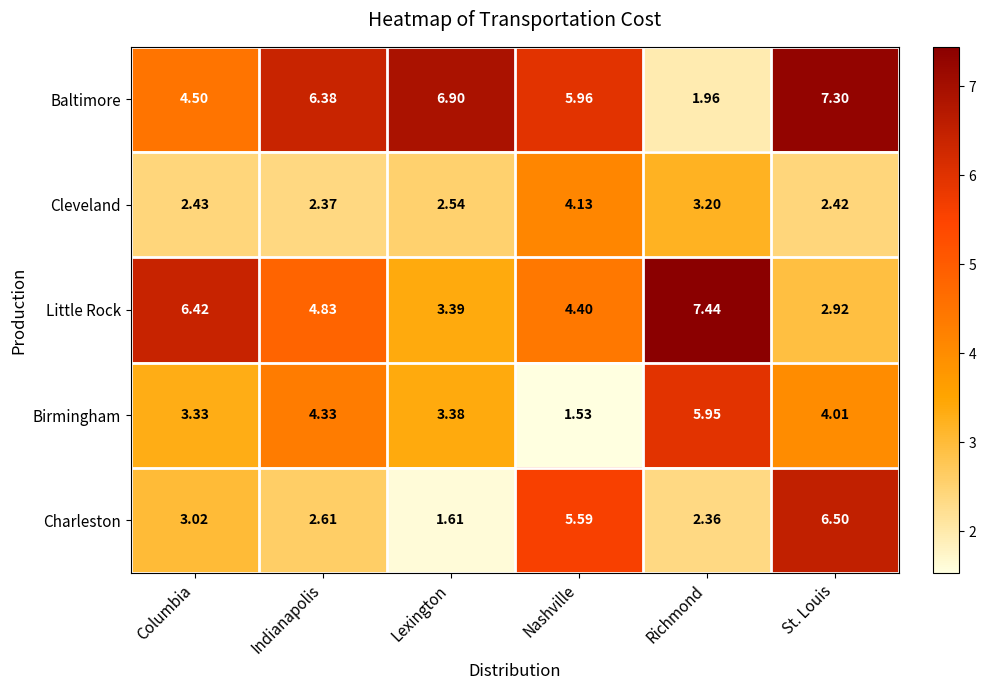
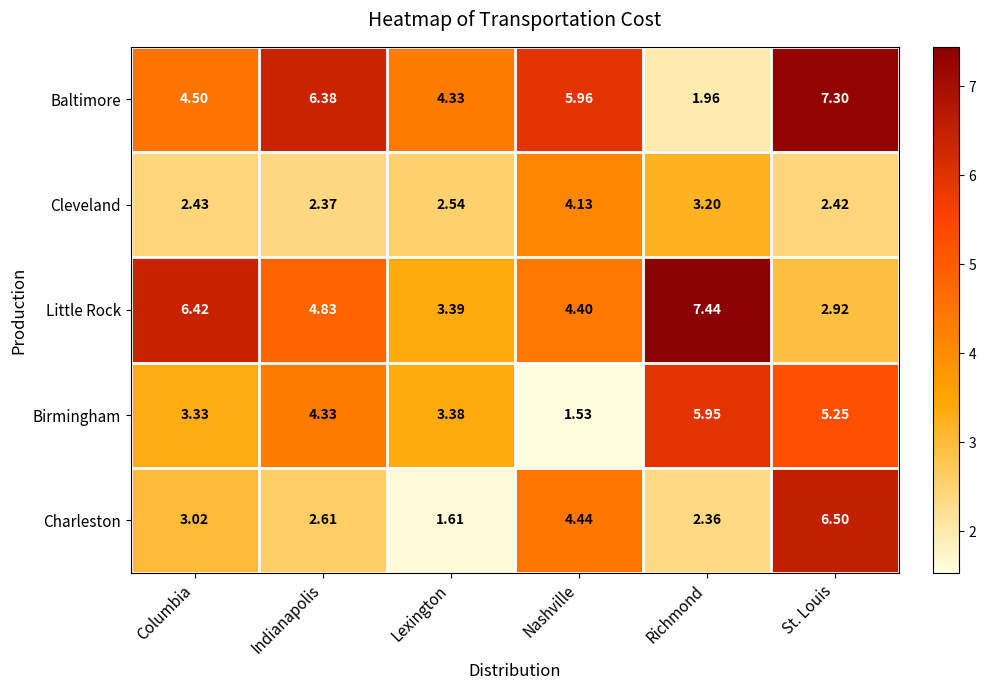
  {
    "Baltimore": {
      "Columbia": 4.50,
      "Indianapolis": 6.38,
-     "Lexington": 6.90,
+     "Lexington": 4.33,
      "Nashville": 5.96,
      "Richmond": 1.96,
      "St. Louis": 7.30
    },
    "Cleveland": {
      "Columbia": 2.43,
      "Indianapolis": 2.37,
      "Lexington": 2.54,
      "Nashville": 4.13,
      "Richmond": 3.20,
      "St. Louis": 2.42
    },
    "Little Rock": {
      "Columbia": 6.42,
      "Indianapolis": 4.83,
      "Lexington": 3.39,
      "Nashville": 4.40,
      "Richmond": 7.44,
      "St. Louis": 2.92
    },
    "Birmingham": {
      "Columbia": 3.33,
      "Indianapolis": 4.33,
      "Lexington": 3.38,
      "Nashville": 1.53,
      "Richmond": 5.95,
-     "St. Louis": 4.01
+     "St. Louis": 5.25
    },
    "Charleston": {
      "Columbia": 3.02,
      "Indianapolis": 2.61,
      "Lexington": 1.61,
-     "Nashville": 5.59,
+     "Nashville": 4.44,
      "Richmond": 2.36,
      "St. Louis": 6.50
    }
  }
